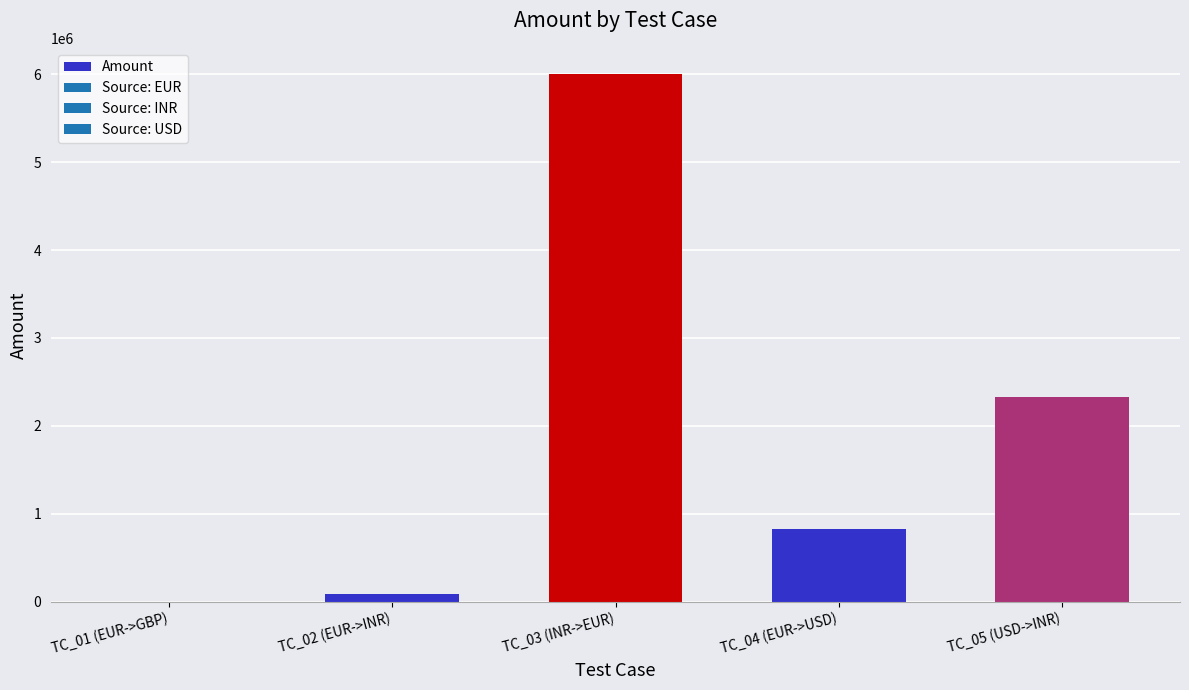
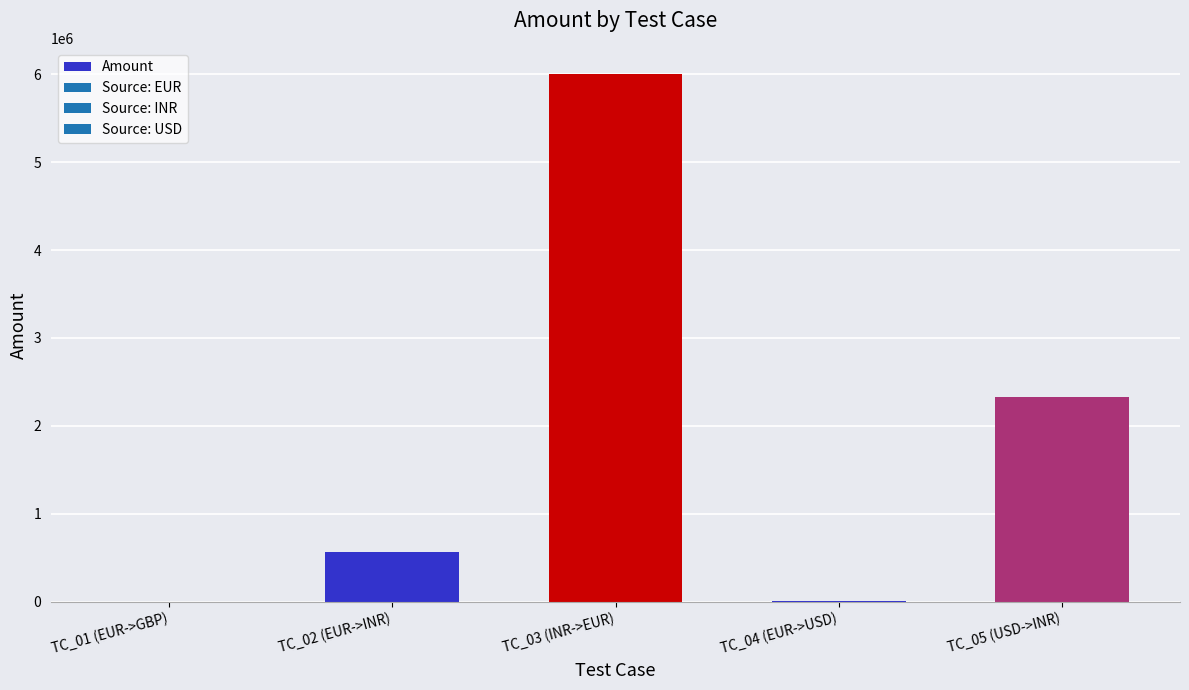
  {
-   "TC_02 (EUR->INR)": 100000,
+   "TC_02 (EUR->INR)": 600000,
    "TC_03 (INR->EUR)": 6000000,
-   "TC_04 (EUR->USD)": 800000,
+   "TC_04 (EUR->USD)": 0,
    "TC_05 (USD->INR)": 2300000
  }
